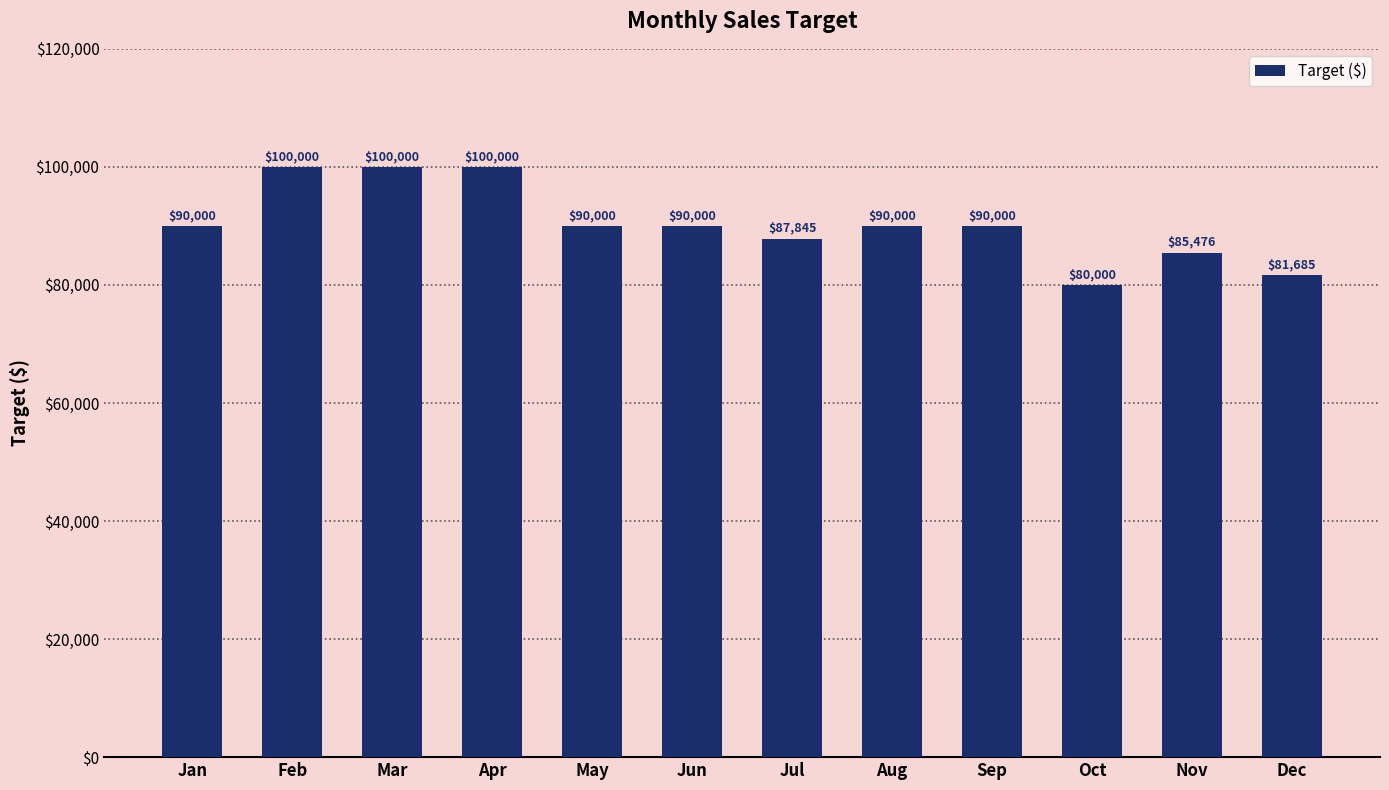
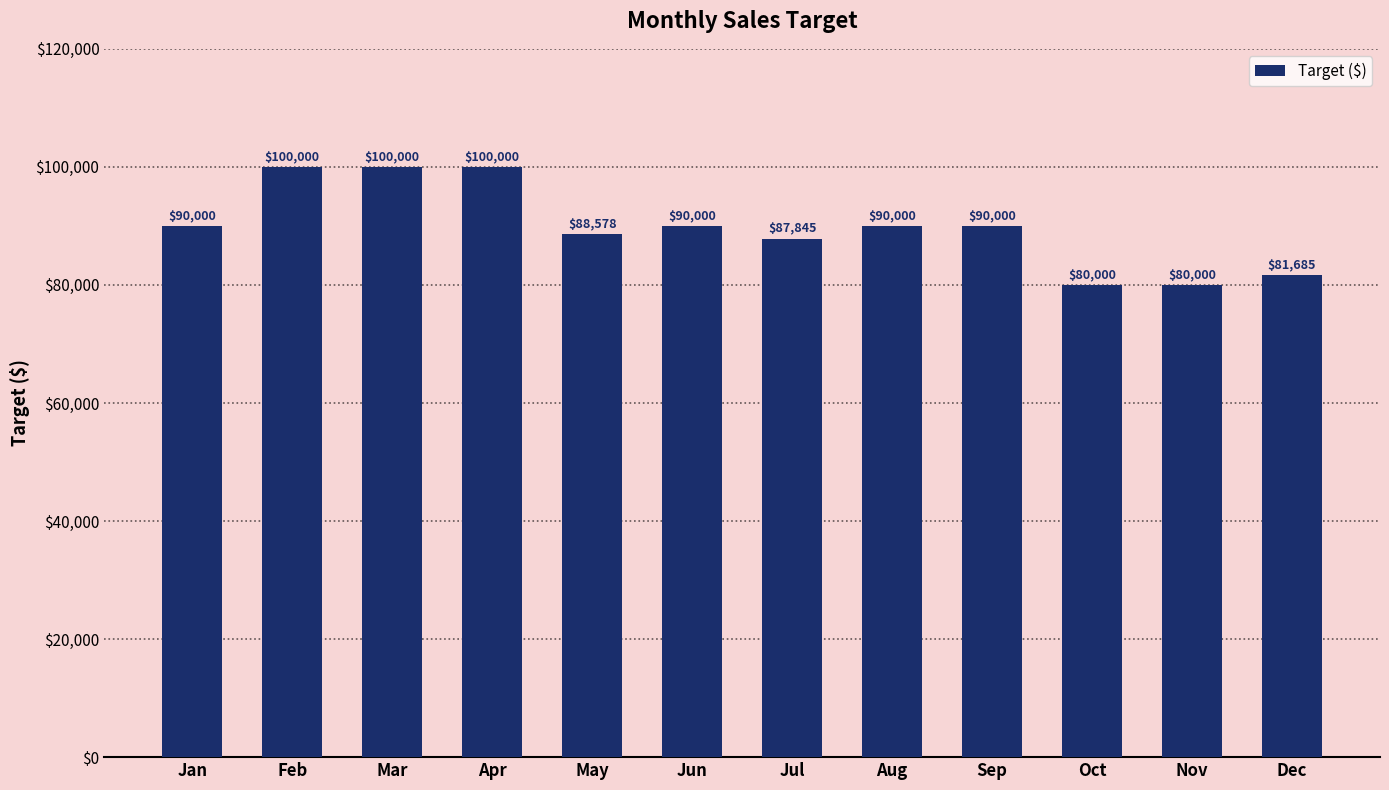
  {
    "Jan": "$90,000",
    "Feb": "$100,000",
    "Mar": "$100,000",
    "Apr": "$100,000",
-   "May": "$90,000",
+   "May": "$88,578",
    "Jun": "$90,000",
    "Jul": "$87,845",
    "Aug": "$90,000",
    "Sep": "$90,000",
    "Oct": "$80,000",
-   "Nov": "$85,476",
+   "Nov": "$80,000",
    "Dec": "$81,685"
  }
